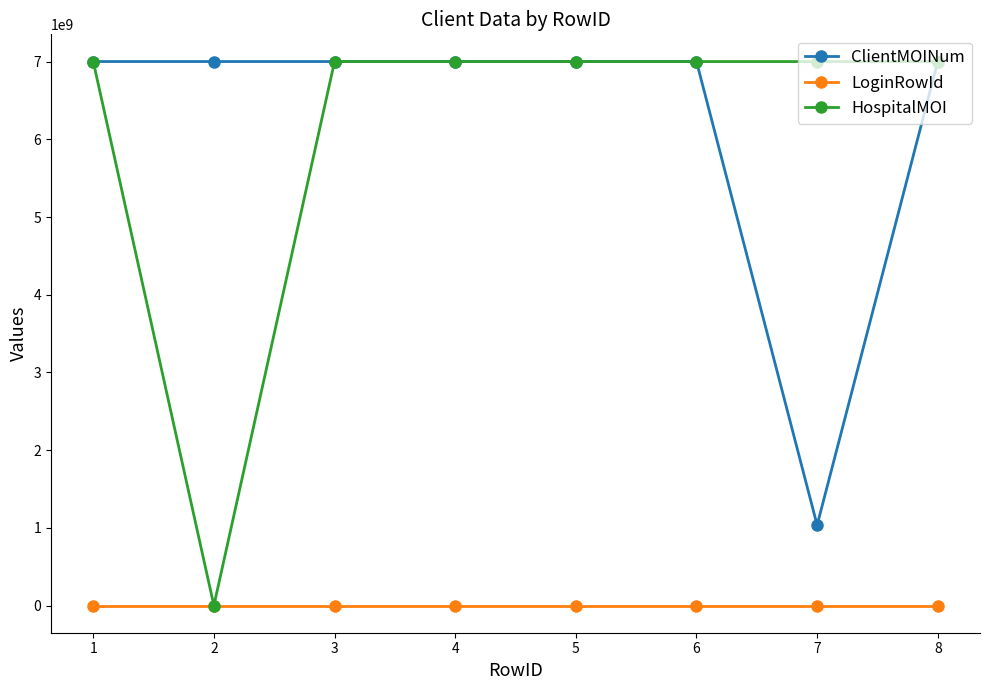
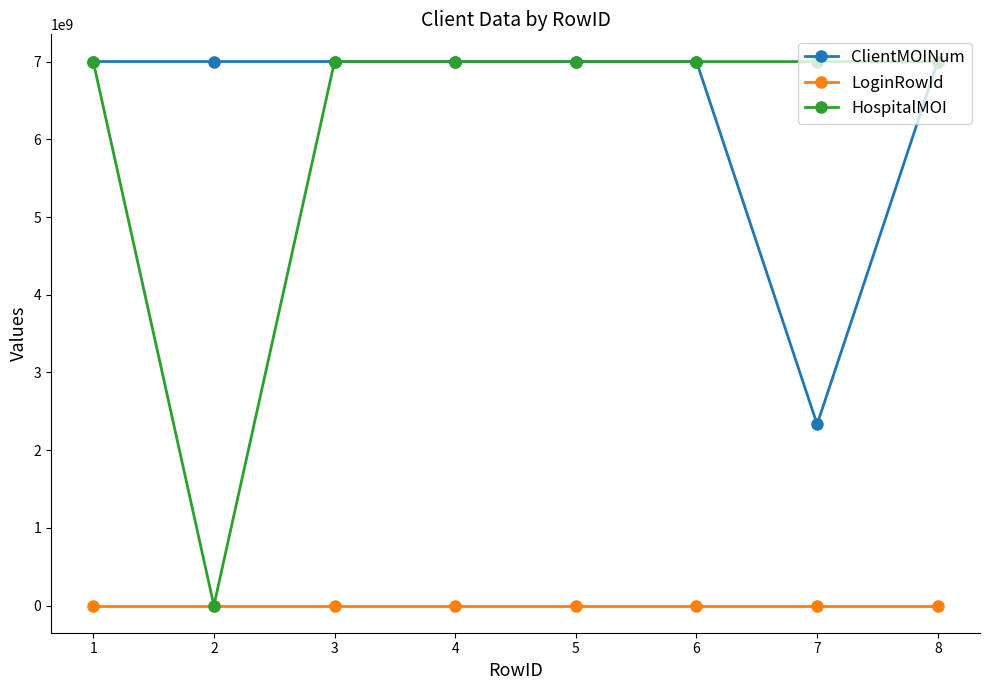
  {
    "ClientMOINum": {
      "2": 7000000000,
-     "7": 1000000000
+     "7": 2300000000
    },
    "LoginRowId": {
      "1": 0,
      "3": 0,
      "4": 0,
      "5": 0,
      "6": 0,
      "7": 0,
      "8": 0
    }
  }
